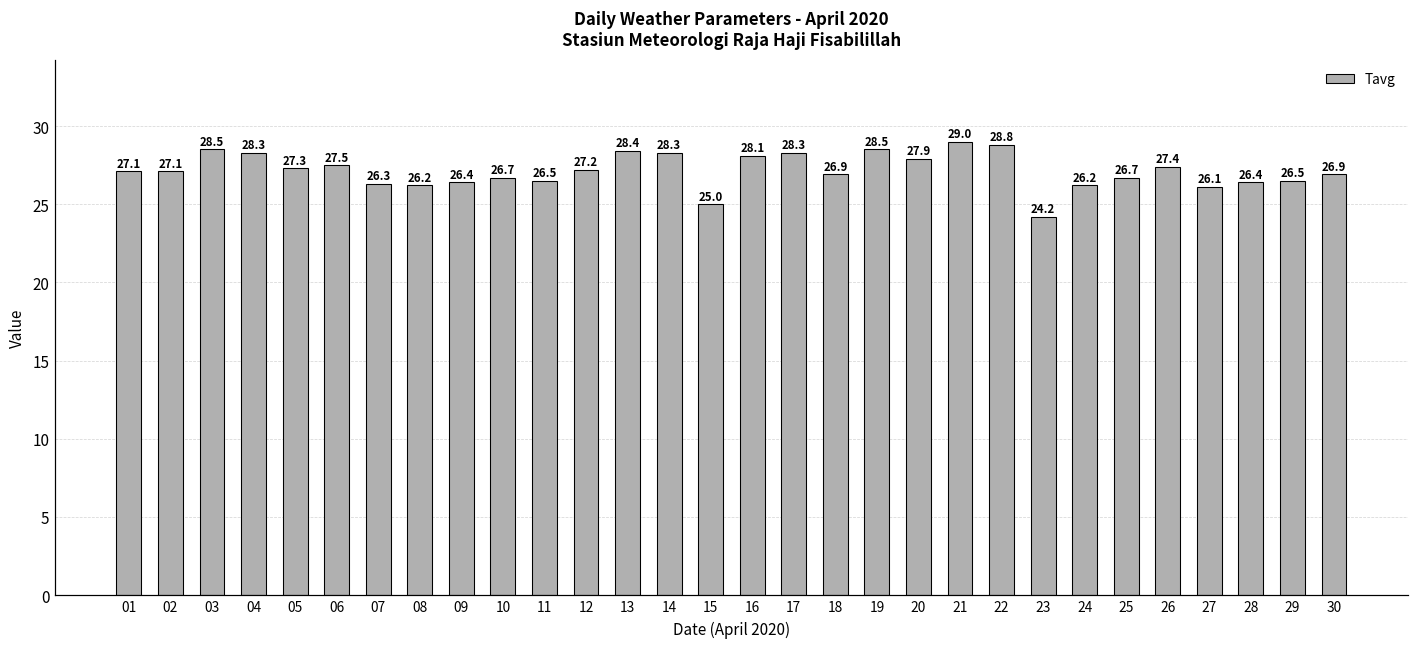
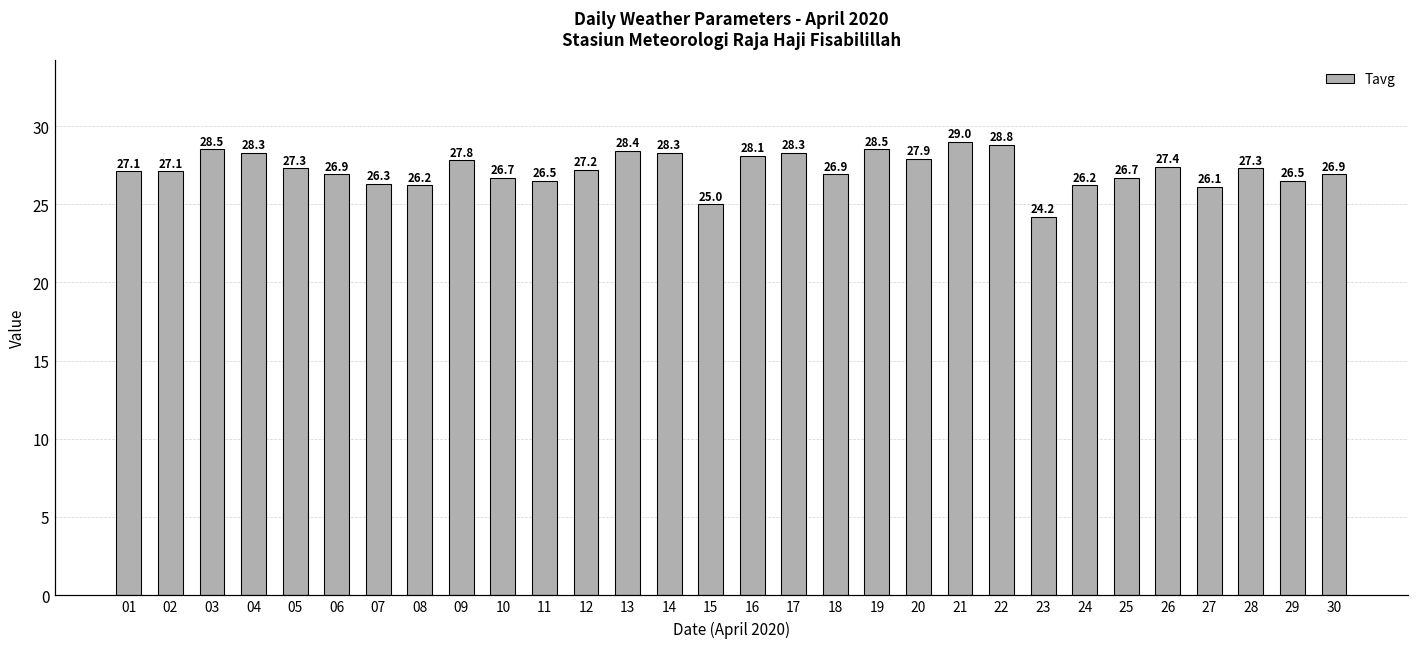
  {
    "01": 27.1,
    "02": 27.1,
    "03": 28.5,
    "04": 28.3,
    "05": 27.3,
-   "06": 27.5,
+   "06": 26.9,
    "07": 26.3,
    "08": 26.2,
-   "09": 26.4,
+   "09": 27.8,
    "10": 26.7,
    "11": 26.5,
    "12": 27.2,
    "13": 28.4,
    "14": 28.3,
    "15": 25.0,
    "16": 28.1,
    "17": 28.3,
    "18": 26.9,
    "19": 28.5,
    "20": 27.9,
    "21": 29.0,
    "22": 28.8,
    "23": 24.2,
    "24": 26.2,
    "25": 26.7,
    "26": 27.4,
    "27": 26.1,
-   "28": 26.4,
+   "28": 27.3,
    "29": 26.5,
    "30": 26.9
  }
